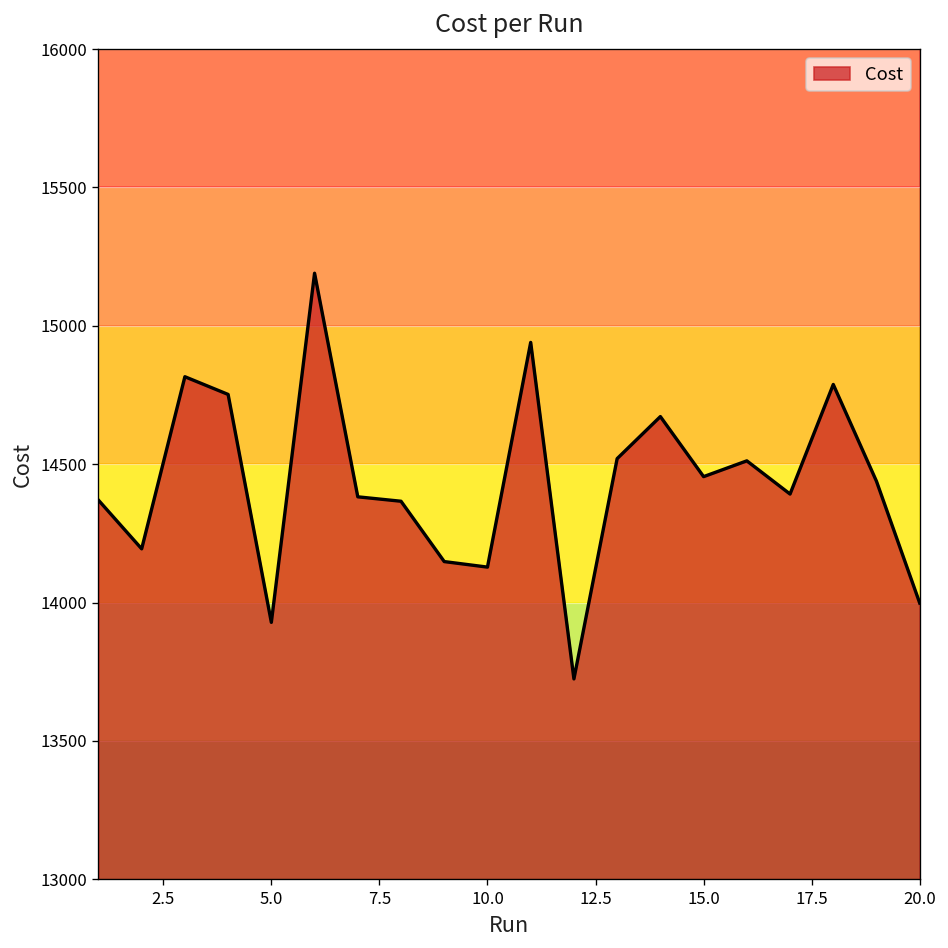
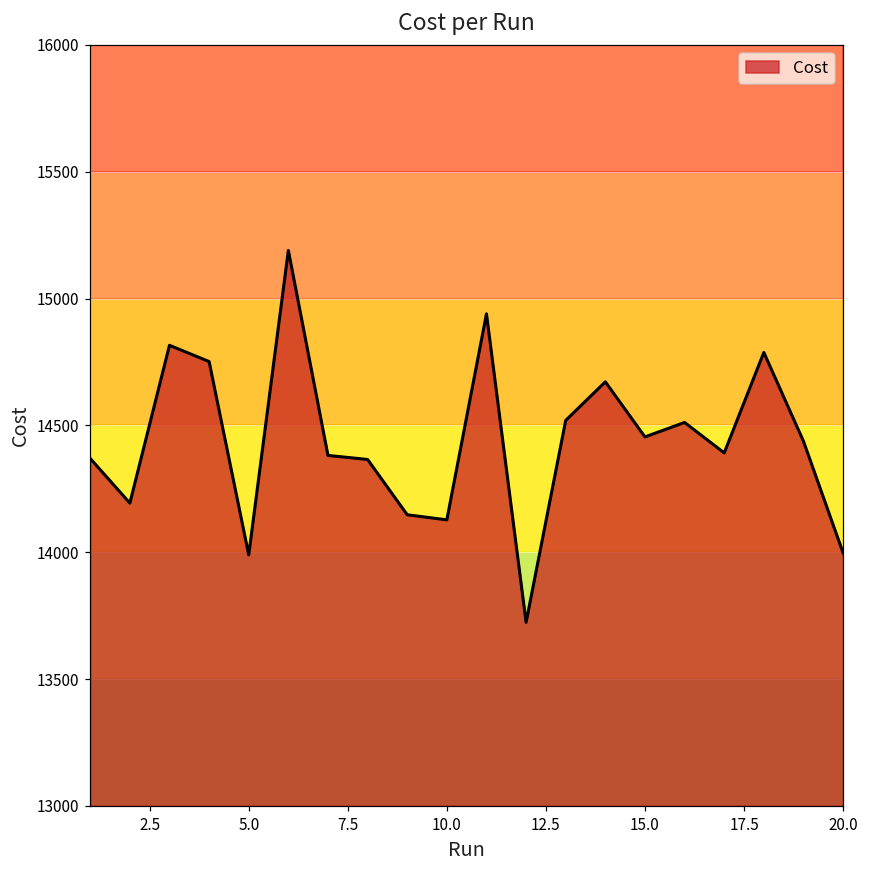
  {
-   "5.0": 13930,
+   "5.0": 13990,
    "10.0": 14130,
    "15.0": 14450,
    "20.0": 14000
  }
